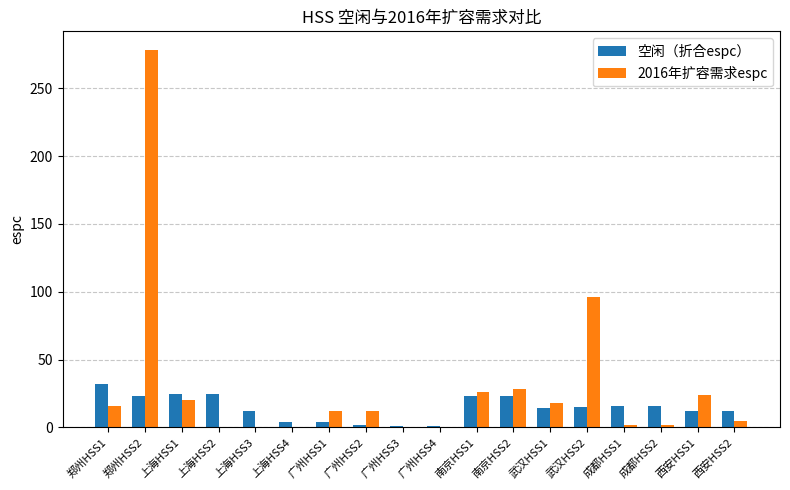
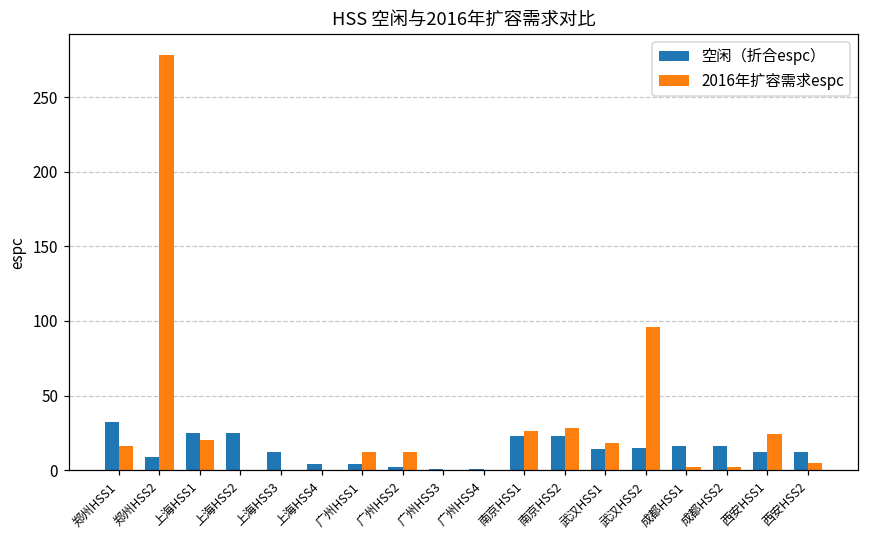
  {
    "空闲（折合espc）": {
      "郑州HSS1": 32,
-     "郑州HSS2": 23,
+     "郑州HSS2": 9,
      "上海HSS1": 25,
      "上海HSS2": 25,
      "上海HSS3": 12,
      "上海HSS4": 4,
      "广州HSS1": 4,
      "广州HSS2": 2,
      "南京HSS1": 23,
      "南京HSS2": 23,
      "武汉HSS1": 14,
      "武汉HSS2": 15,
      "成都HSS1": 16,
      "成都HSS2": 16,
      "西安HSS1": 12,
      "西安HSS2": 12
    },
    "2016年扩容需求espc": {
      "郑州HSS1": 16,
      "郑州HSS2": 278,
      "上海HSS1": 20,
      "上海HSS2": 0,
      "上海HSS3": 0,
      "上海HSS4": 0,
      "广州HSS1": 12,
      "广州HSS2": 12,
      "广州HSS3": 0,
      "广州HSS4": 0,
      "南京HSS1": 26,
      "南京HSS2": 28,
      "武汉HSS1": 18,
      "武汉HSS2": 96,
      "成都HSS1": 2,
      "成都HSS2": 2,
      "西安HSS1": 24,
      "西安HSS2": 5
    }
  }
